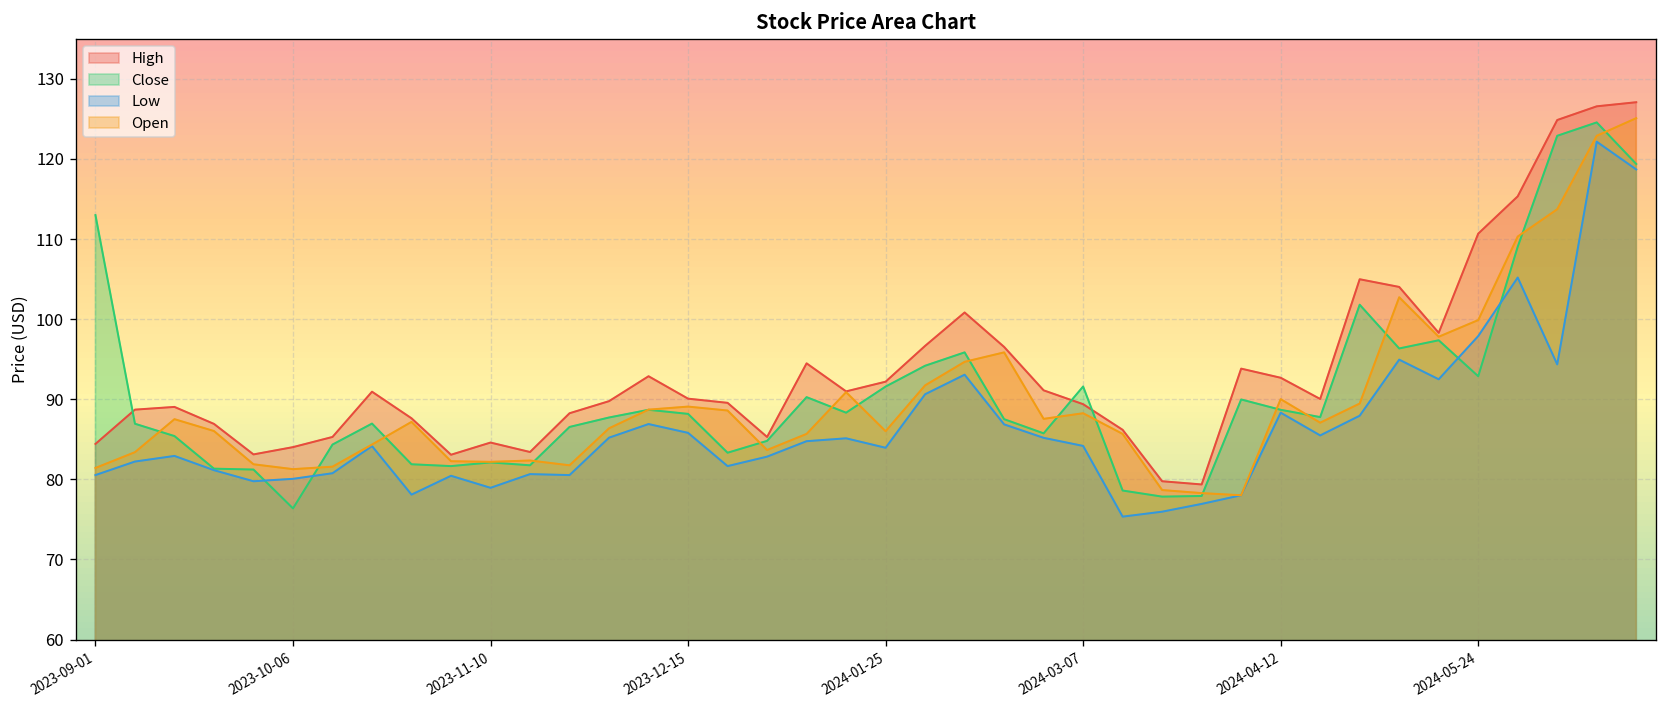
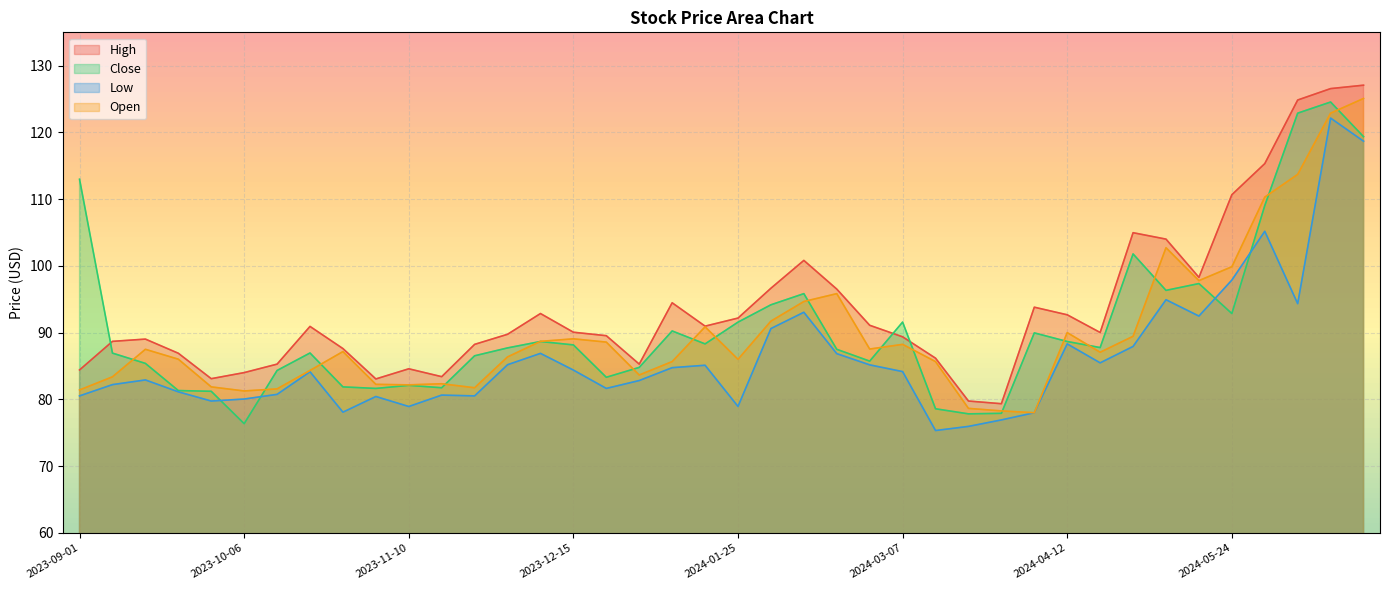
  {
    "Close": {
      "2023-09-01": 113,
      "2023-10-06": 76,
      "2023-12-15": 88,
      "2024-01-25": 92,
      "2024-03-07": 92,
      "2024-05-24": 93
    },
    "Low": {
      "2023-09-01": 81,
      "2023-10-06": 80,
      "2023-11-10": 79,
-     "2023-12-15": 86,
-     "2024-01-25": 84,
+     "2023-12-15": 84,
+     "2024-01-25": 79,
      "2024-03-07": 84,
      "2024-05-24": 98
    }
  }
